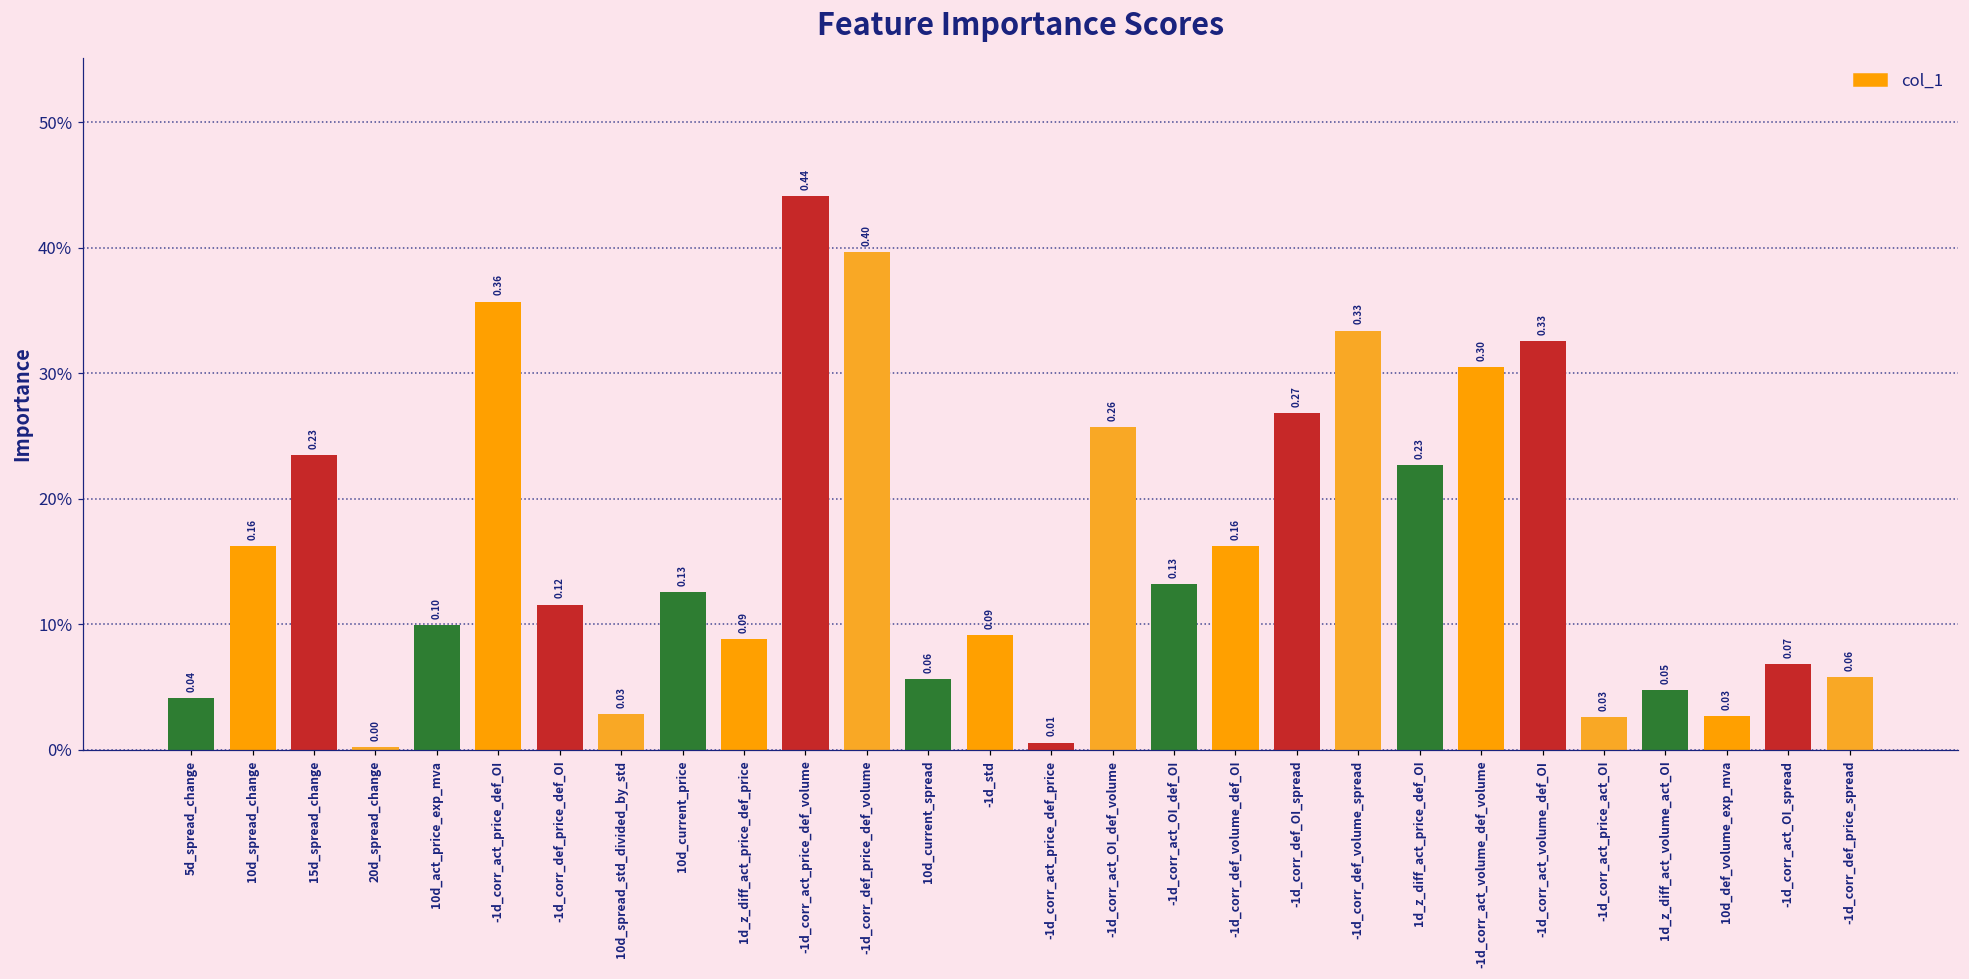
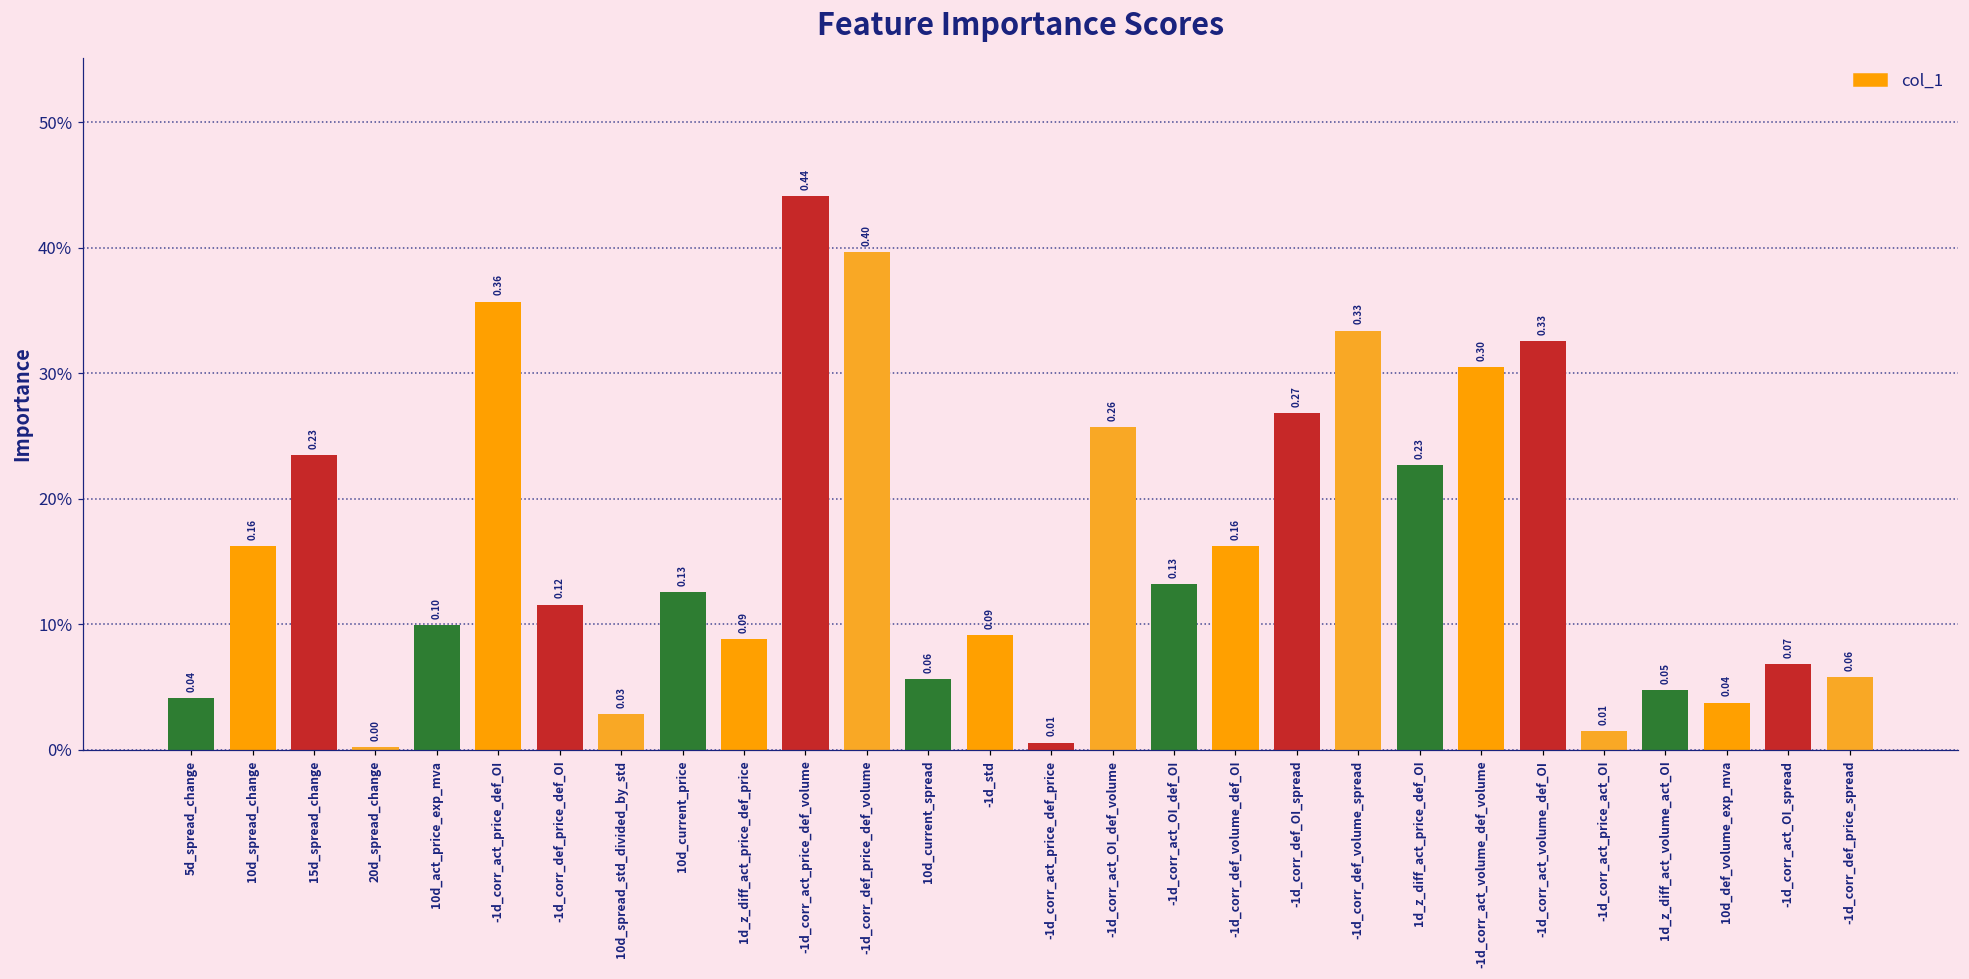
  {
    "5d_spread_change": 0.04,
    "10d_spread_change": 0.16,
    "15d_spread_change": 0.23,
    "20d_spread_change": 0.00,
    "10d_act_price_exp_mva": 0.10,
    "-1d_corr_act_price_def_OI": 0.36,
    "-1d_corr_def_price_def_OI": 0.12,
    "10d_spread_std_divided_by_std": 0.03,
    "10d_current_price": 0.13,
    "1d_z_diff_act_price_def_price": 0.09,
    "-1d_corr_act_price_def_volume": 0.44,
    "-1d_corr_def_price_def_volume": 0.40,
    "10d_current_spread": 0.06,
    "-1d_std": 0.09,
    "-1d_corr_act_price_def_price": 0.01,
    "-1d_corr_act_OI_def_volume": 0.26,
    "-1d_corr_act_OI_def_OI": 0.13,
    "-1d_corr_def_volume_def_OI": 0.16,
    "-1d_corr_def_OI_spread": 0.27,
    "-1d_corr_def_volume_spread": 0.33,
    "1d_z_diff_act_price_def_OI": 0.23,
    "-1d_corr_act_volume_def_volume": 0.30,
    "-1d_corr_act_volume_def_OI": 0.33,
-   "-1d_corr_act_price_act_OI": 0.03,
+   "-1d_corr_act_price_act_OI": 0.01,
    "1d_z_diff_act_volume_act_OI": 0.05,
-   "10d_def_volume_exp_mva": 0.03,
+   "10d_def_volume_exp_mva": 0.04,
    "-1d_corr_act_OI_spread": 0.07,
    "-1d_corr_def_price_spread": 0.06
  }
